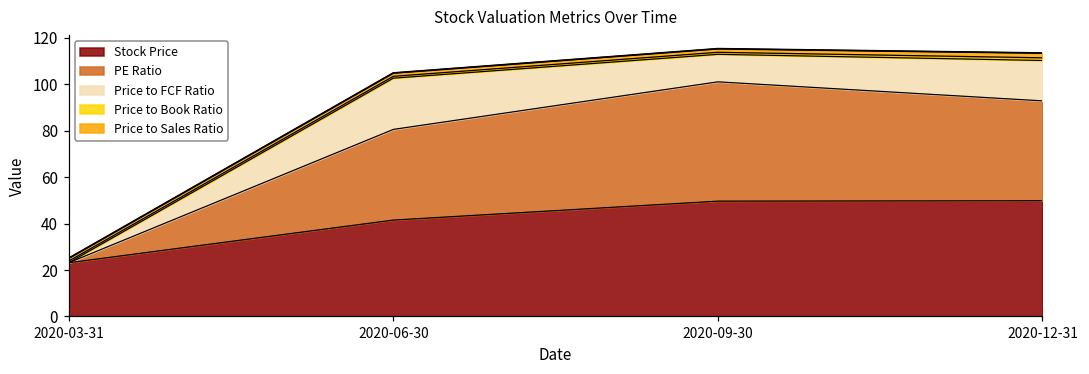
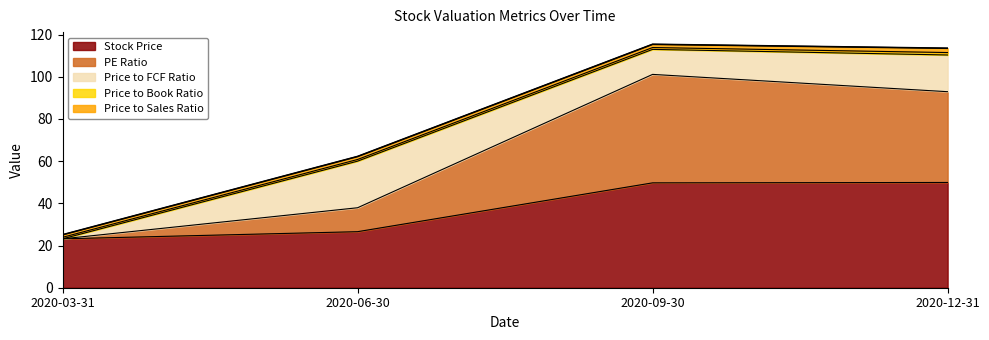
  {
    "Stock Price": {
-     "2020-06-30": 42,
+     "2020-06-30": 27,
      "2020-09-30": 50,
      "2020-12-31": 50
    },
    "PE Ratio": {
-     "2020-06-30": 39,
+     "2020-06-30": 11,
      "2020-09-30": 51,
      "2020-12-31": 43
    }
  }
